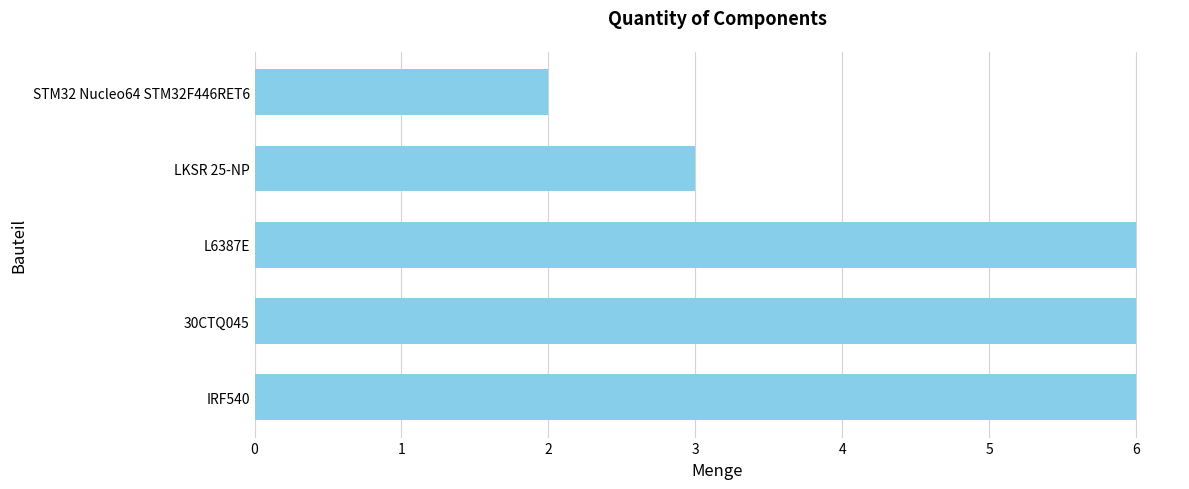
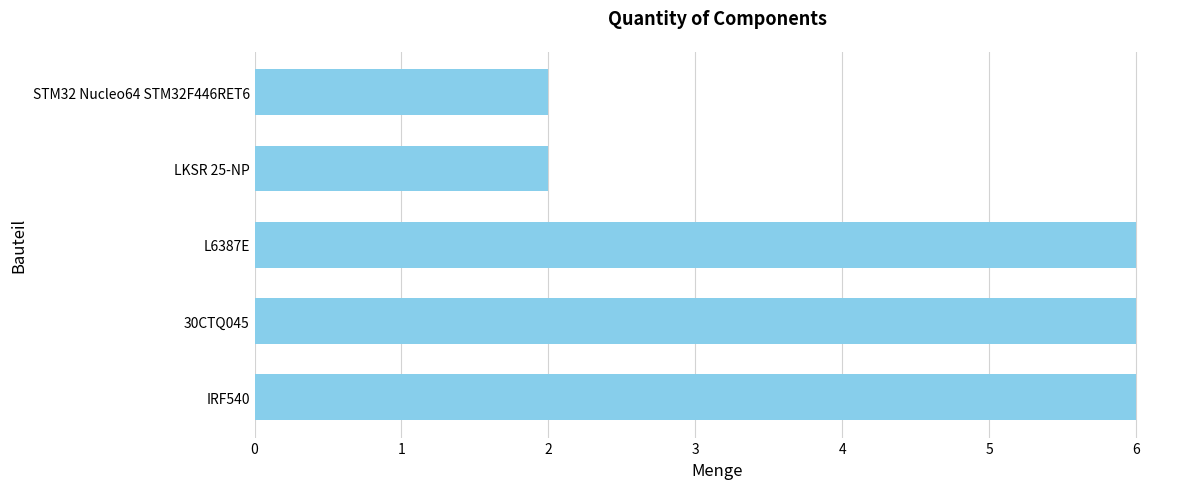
  {
    "STM32 Nucleo64 STM32F446RET6": 2,
-   "LKSR 25-NP": 3,
+   "LKSR 25-NP": 2,
    "L6387E": 6,
    "30CTQ045": 6,
    "IRF540": 6
  }
